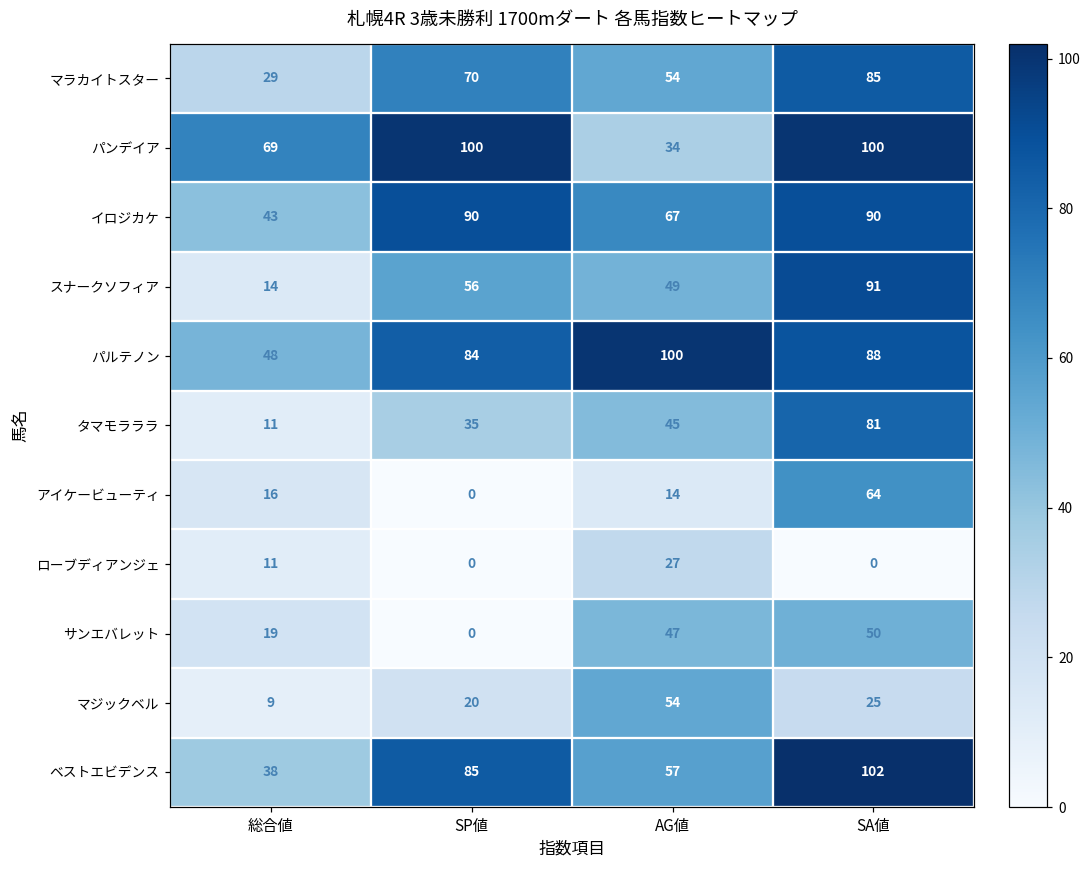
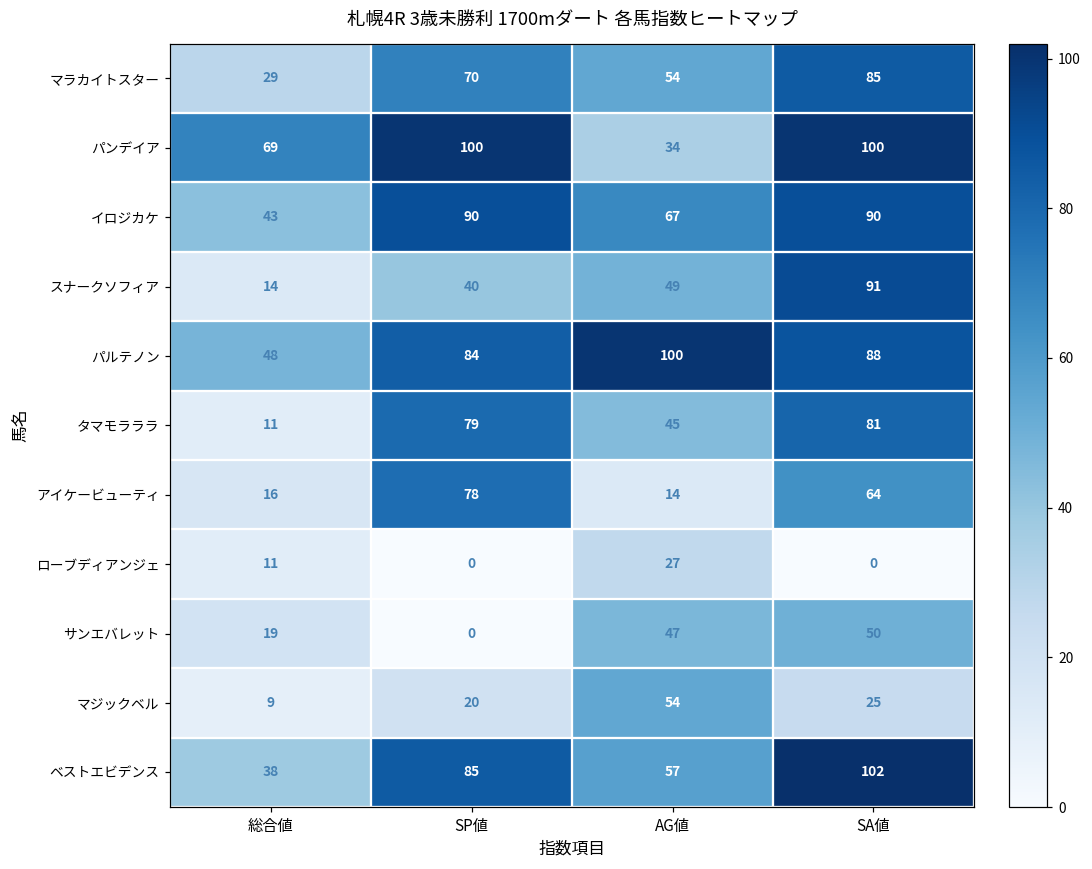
  {
    "マラカイトスター": {
      "総合値": 29,
      "SP値": 70,
      "AG値": 54,
      "SA値": 85
    },
    "パンデイア": {
      "総合値": 69,
      "SP値": 100,
      "AG値": 34,
      "SA値": 100
    },
    "イロジカケ": {
      "総合値": 43,
      "SP値": 90,
      "AG値": 67,
      "SA値": 90
    },
    "スナークソフィア": {
      "総合値": 14,
-     "SP値": 56,
+     "SP値": 40,
      "AG値": 49,
      "SA値": 91
    },
    "パルテノン": {
      "総合値": 48,
      "SP値": 84,
      "AG値": 100,
      "SA値": 88
    },
    "タマモラララ": {
      "総合値": 11,
-     "SP値": 35,
+     "SP値": 79,
      "AG値": 45,
      "SA値": 81
    },
    "アイケービューティ": {
      "総合値": 16,
-     "SP値": 0,
+     "SP値": 78,
      "AG値": 14,
      "SA値": 64
    },
    "ローブディアンジェ": {
      "総合値": 11,
      "SP値": 0,
      "AG値": 27,
      "SA値": 0
    },
    "サンエバレット": {
      "総合値": 19,
      "SP値": 0,
      "AG値": 47
    },
    "マジックベル": {
      "総合値": 9,
      "SP値": 20,
      "AG値": 54,
      "SA値": 25
    },
    "ベストエビデンス": {
      "総合値": 38,
      "SP値": 85,
      "AG値": 57,
      "SA値": 102
    }
  }
